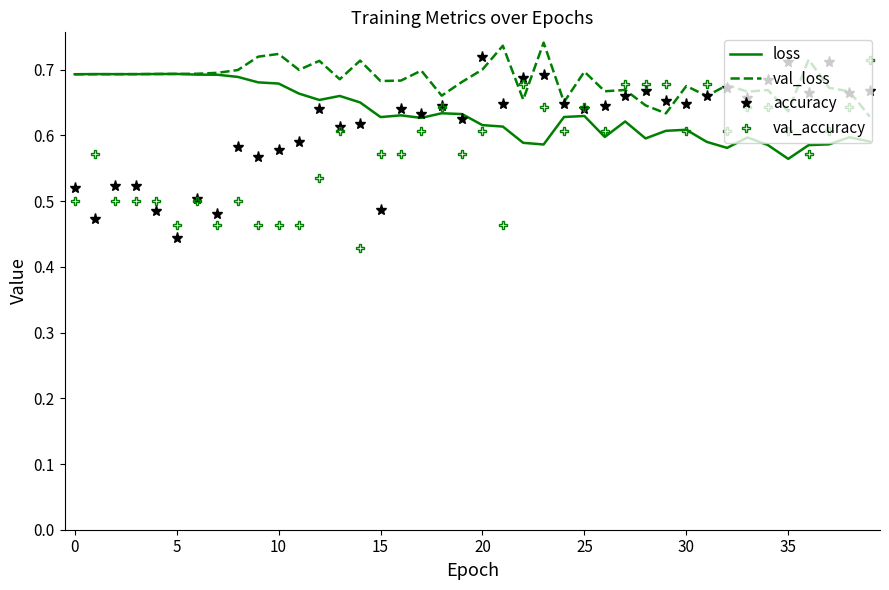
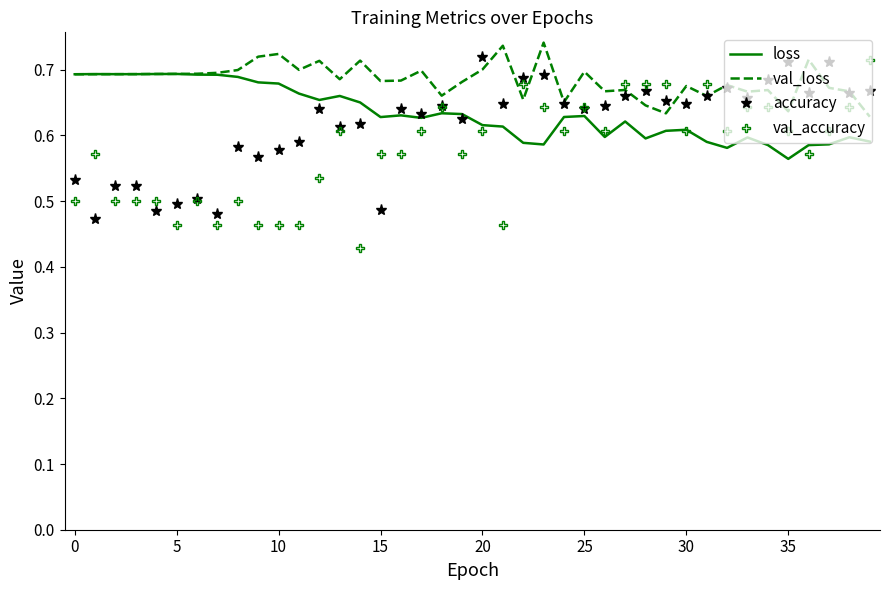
  {
    "accuracy": {
-     "0": 0.52,
-     "5": 0.44,
+     "0": 0.53,
+     "5": 0.50,
      "10": 0.58,
      "15": 0.49,
      "20": 0.72,
      "30": 0.65
    }
  }
